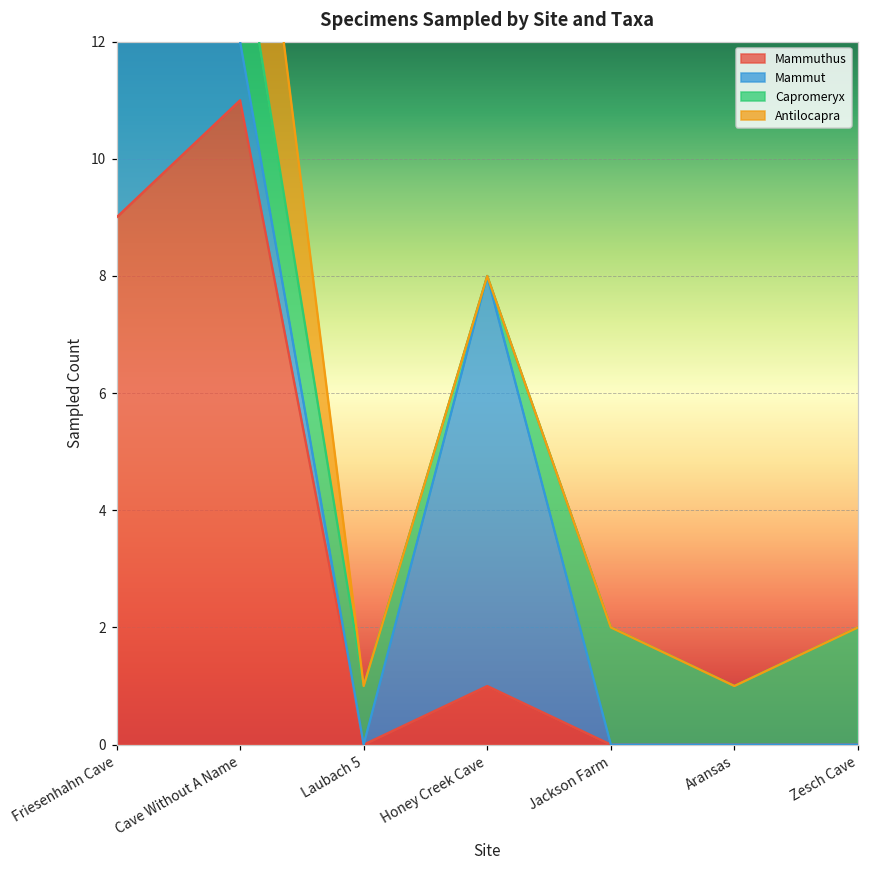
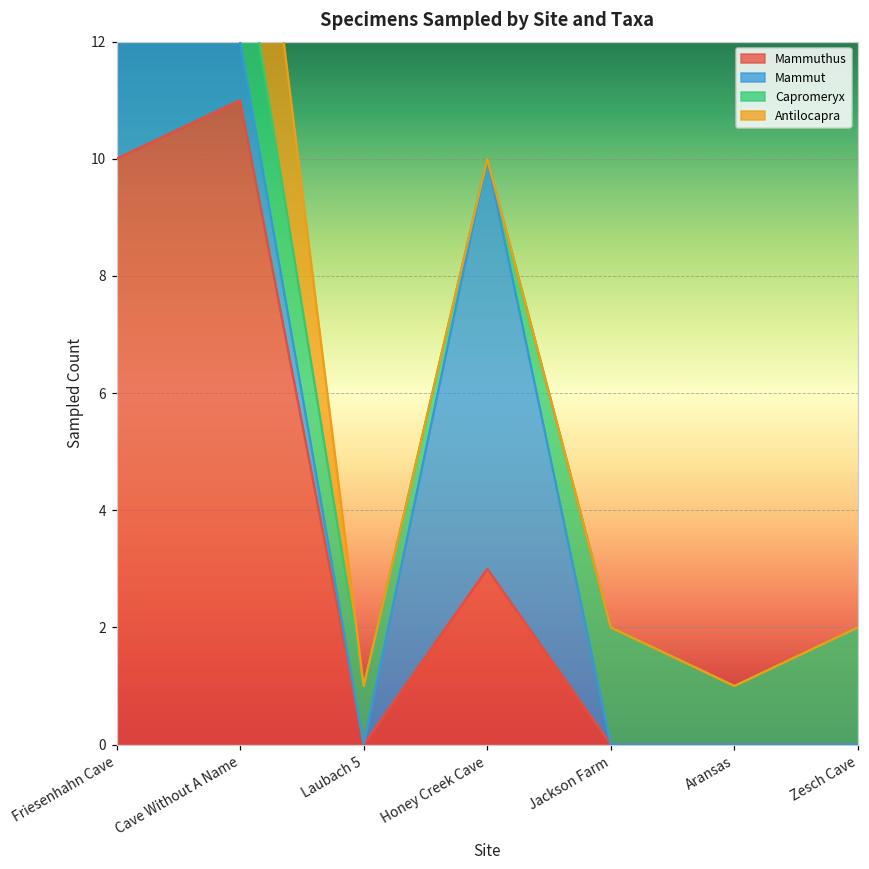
  {
    "Mammuthus": {
-     "Friesenhahn Cave": 9,
+     "Friesenhahn Cave": 10,
      "Cave Without A Name": 11,
-     "Honey Creek Cave": 1
+     "Honey Creek Cave": 3
    },
    "Mammut": {
      "Cave Without A Name": 1
    }
  }
